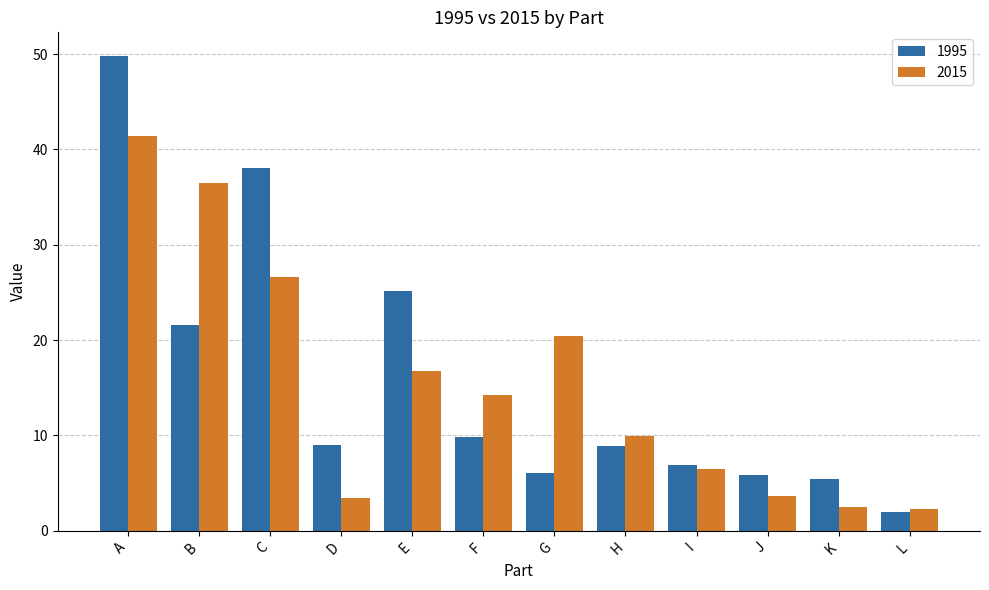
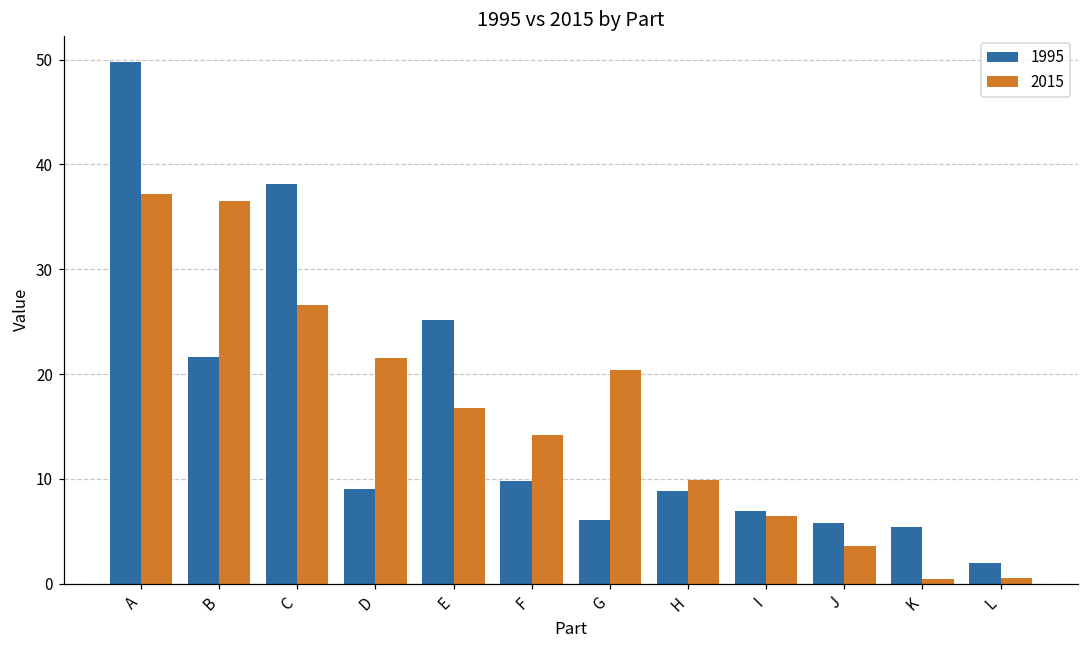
  {
    "1995": {
      "A": 50,
      "B": 22,
      "C": 38,
      "D": 9,
      "E": 25,
      "F": 10,
      "G": 6,
      "H": 9,
      "I": 7,
      "J": 6,
      "K": 5,
      "L": 2
    },
    "2015": {
-     "A": 41,
+     "A": 37,
      "B": 37,
      "C": 27,
-     "D": 3,
+     "D": 22,
      "E": 17,
      "F": 14,
      "G": 20,
      "H": 10,
      "I": 7,
      "J": 4,
-     "K": 3,
-     "L": 2
+     "K": 1,
+     "L": 1
    }
  }
